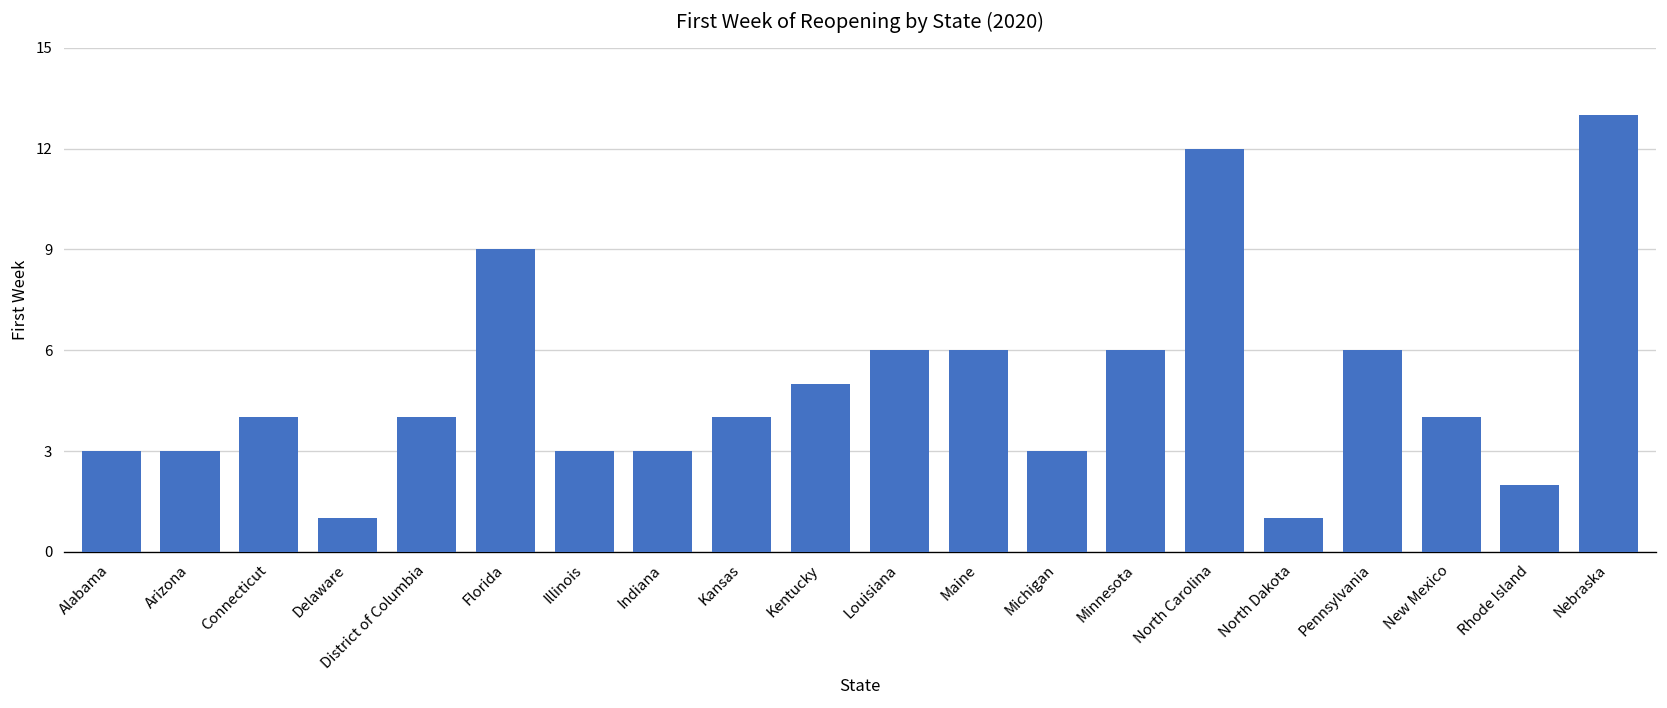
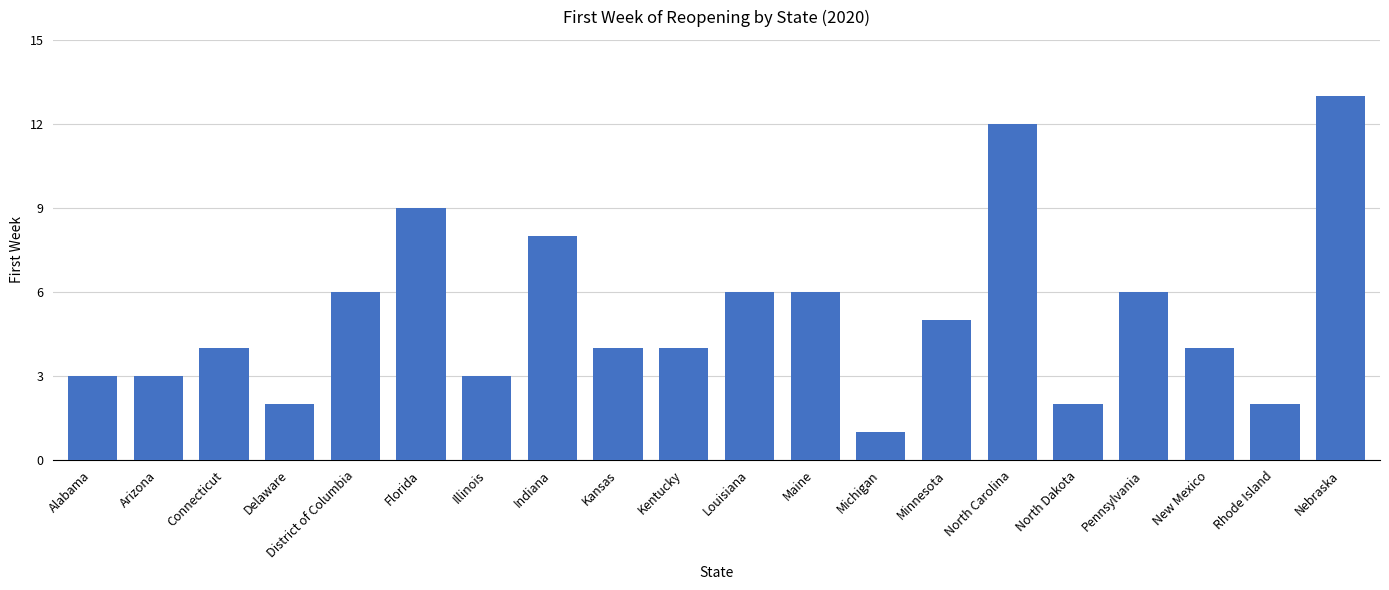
  {
    "Alabama": 3,
    "Arizona": 3,
    "Connecticut": 4,
-   "Delaware": 1,
-   "District of Columbia": 4,
+   "Delaware": 2,
+   "District of Columbia": 6,
    "Florida": 9,
    "Illinois": 3,
-   "Indiana": 3,
+   "Indiana": 8,
    "Kansas": 4,
-   "Kentucky": 5,
+   "Kentucky": 4,
    "Louisiana": 6,
    "Maine": 6,
-   "Michigan": 3,
-   "Minnesota": 6,
+   "Michigan": 1,
+   "Minnesota": 5,
    "North Carolina": 12,
-   "North Dakota": 1,
+   "North Dakota": 2,
    "Pennsylvania": 6,
    "New Mexico": 4,
    "Rhode Island": 2,
    "Nebraska": 13
  }
